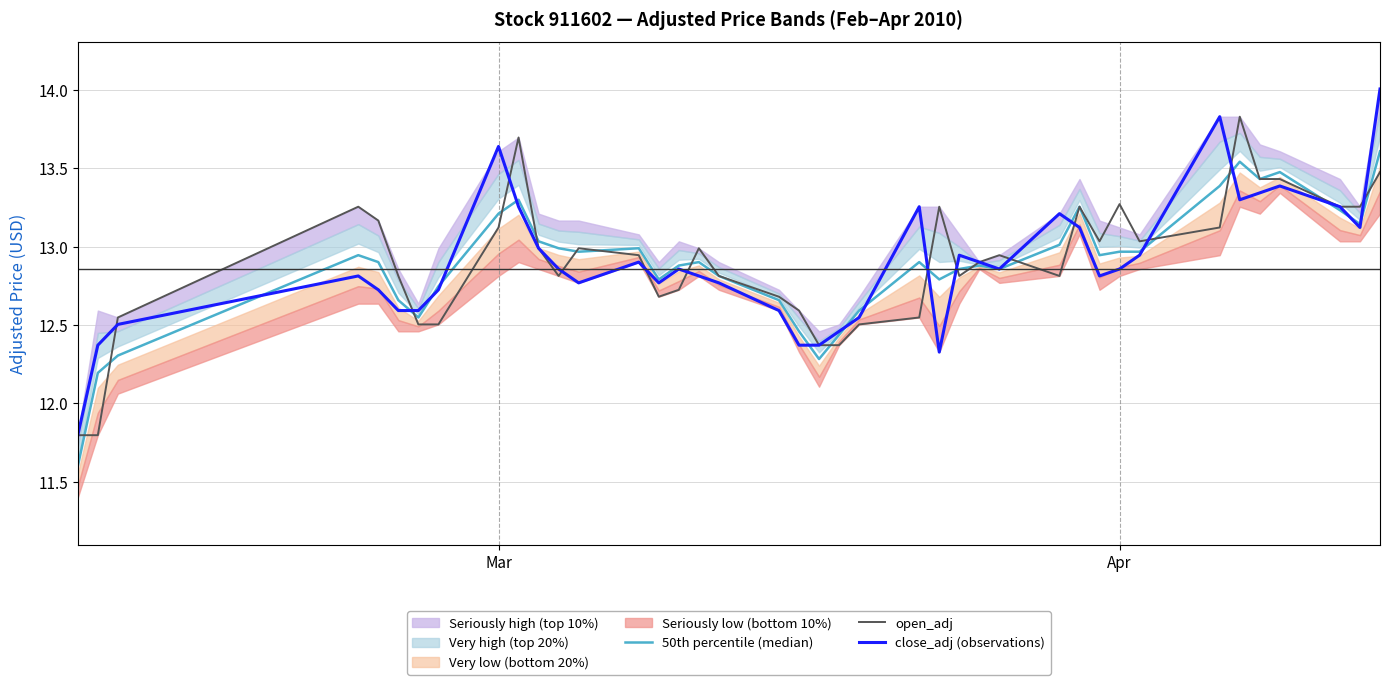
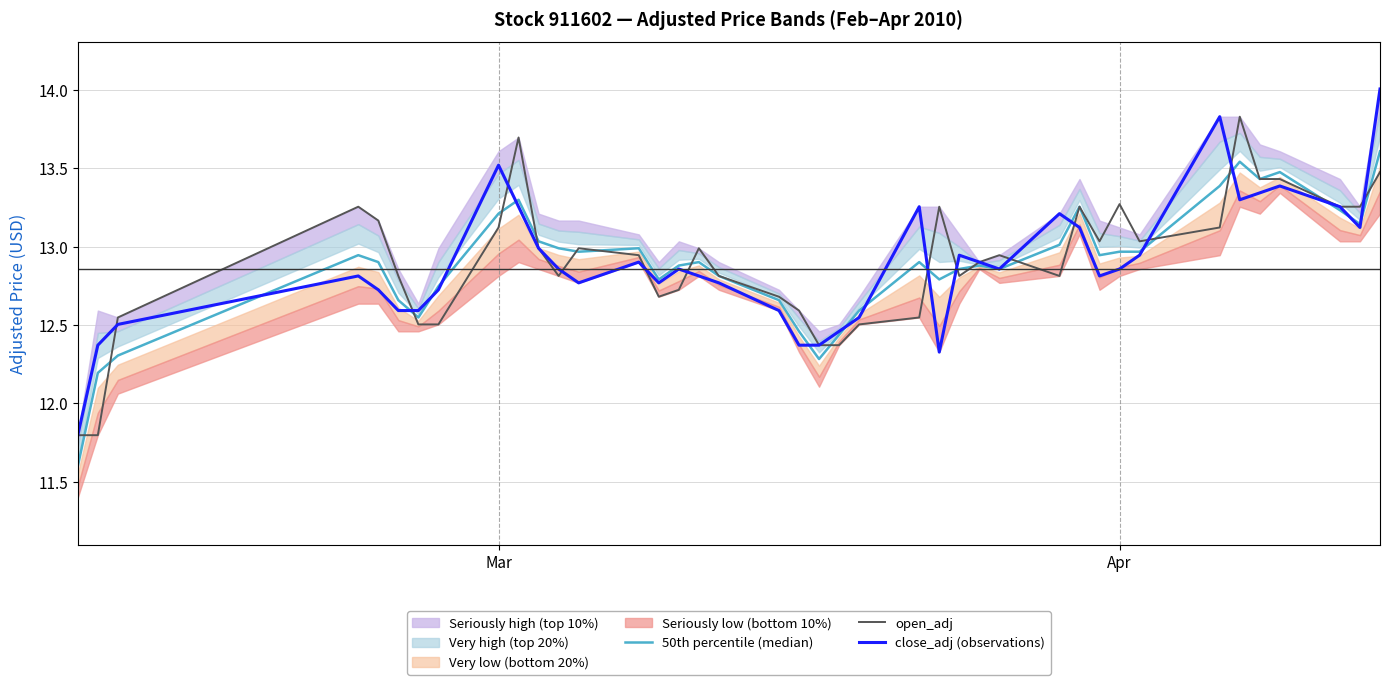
  {
    "50th percentile (median)": {
      "Mar": 13.21,
      "Apr": 12.97
    },
    "open_adj": {
      "Apr": 13.27
    },
    "close_adj (observations)": {
-     "Mar": 13.64
+     "Mar": 13.52
    }
  }
